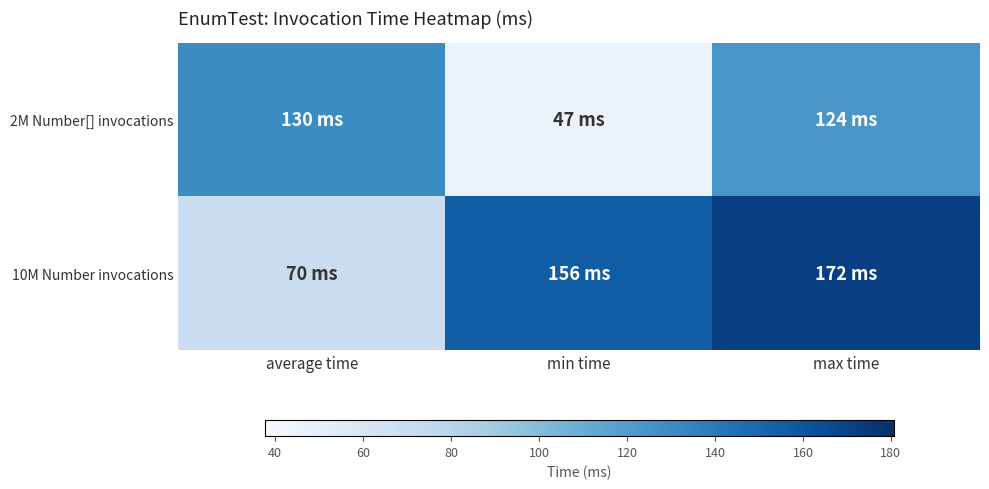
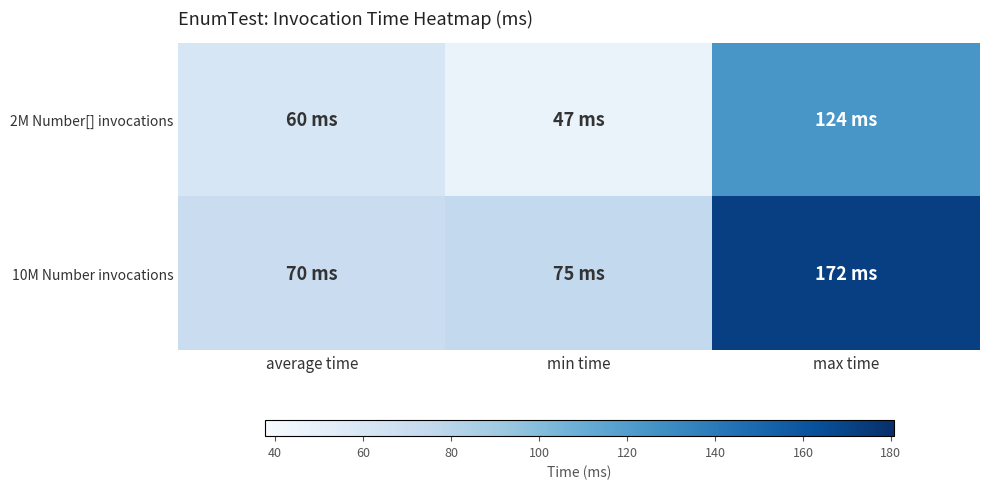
  {
    "2M Number[] invocations": {
-     "average time": 130,
+     "average time": 60,
      "min time": 47,
      "max time": 124
    },
    "10M Number invocations": {
      "average time": 70,
-     "min time": 156,
+     "min time": 75,
      "max time": 172
    }
  }
